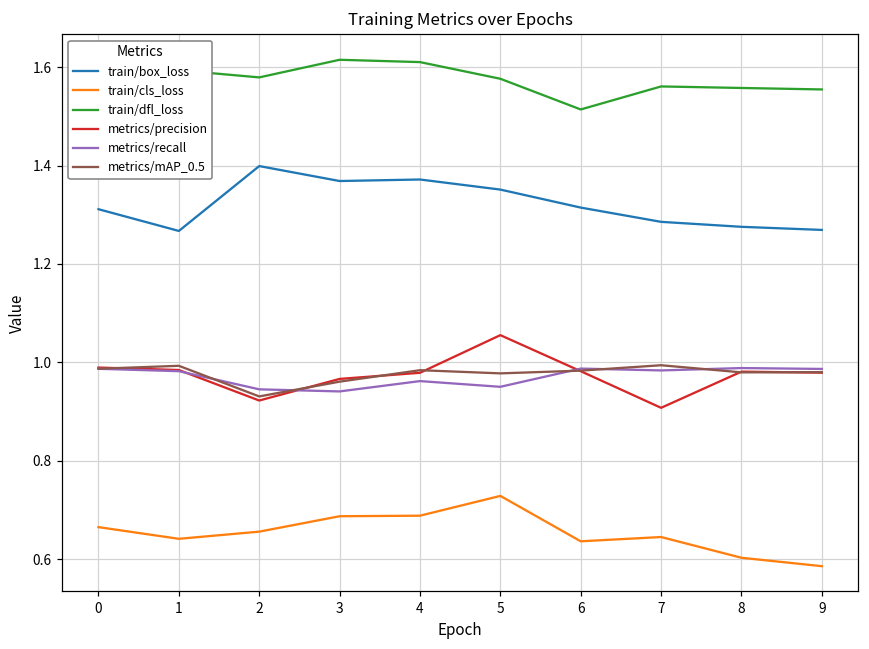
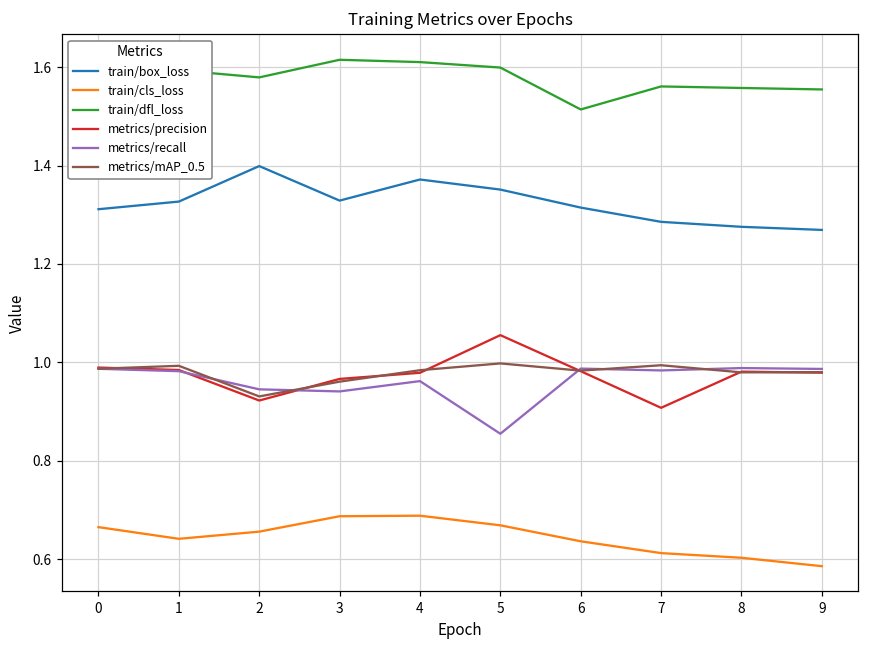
  {
    "train/box_loss": {
      "0": 1.31,
-     "1": 1.27,
+     "1": 1.33,
      "2": 1.40,
-     "3": 1.37,
+     "3": 1.33,
      "4": 1.37,
      "5": 1.35,
      "6": 1.31,
      "7": 1.29,
      "8": 1.28,
      "9": 1.27
    },
    "train/cls_loss": {
      "0": 0.66,
      "1": 0.64,
      "2": 0.66,
      "3": 0.69,
      "4": 0.69,
-     "5": 0.73,
+     "5": 0.67,
      "6": 0.64,
-     "7": 0.64,
+     "7": 0.61,
      "8": 0.60,
      "9": 0.59
    },
    "train/dfl_loss": {
      "2": 1.58,
      "3": 1.62,
      "4": 1.61,
-     "5": 1.58,
+     "5": 1.60,
      "6": 1.51,
      "7": 1.56,
      "8": 1.56,
      "9": 1.55
    },
    "metrics/precision": {
      "2": 0.92,
      "5": 1.06,
      "7": 0.91
    },
    "metrics/recall": {
      "2": 0.95,
      "3": 0.94,
      "4": 0.96,
-     "5": 0.95,
+     "5": 0.85,
      "7": 0.98,
      "8": 0.99,
      "9": 0.99
    },
    "metrics/mAP_0.5": {
      "1": 0.99,
      "2": 0.93,
-     "5": 0.98,
+     "5": 1.00,
      "7": 0.99
    }
  }
